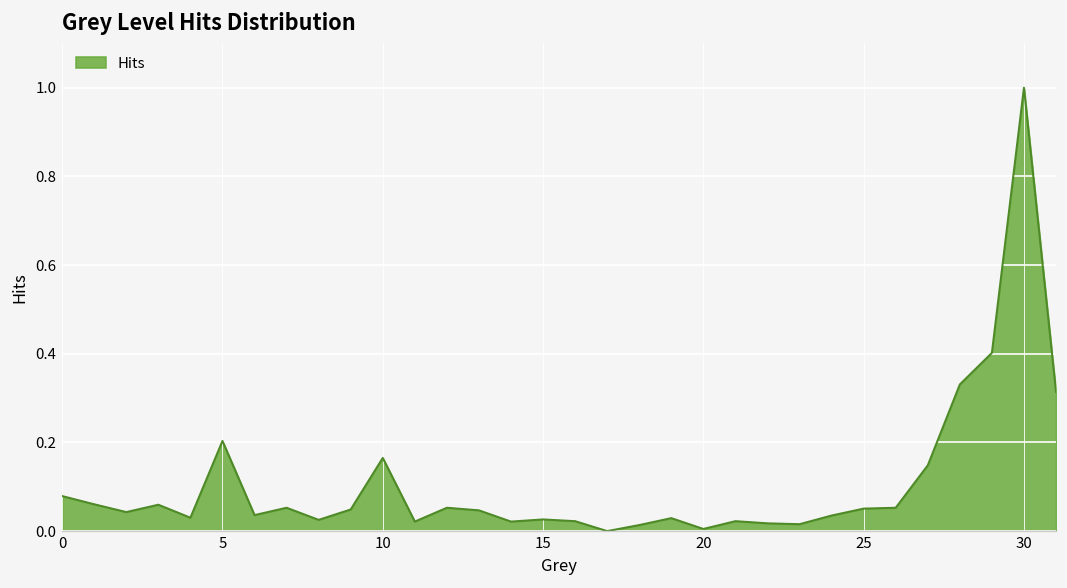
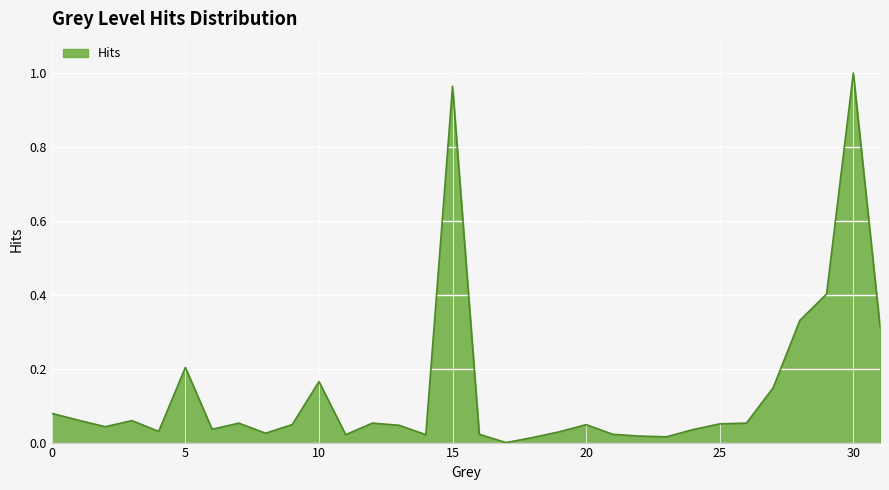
  {
    "0": 0.08,
    "5": 0.20,
    "10": 0.17,
-   "15": 0.03,
-   "20": 0.00,
+   "15": 0.96,
+   "20": 0.05,
    "25": 0.05,
    "30": 1.00
  }
